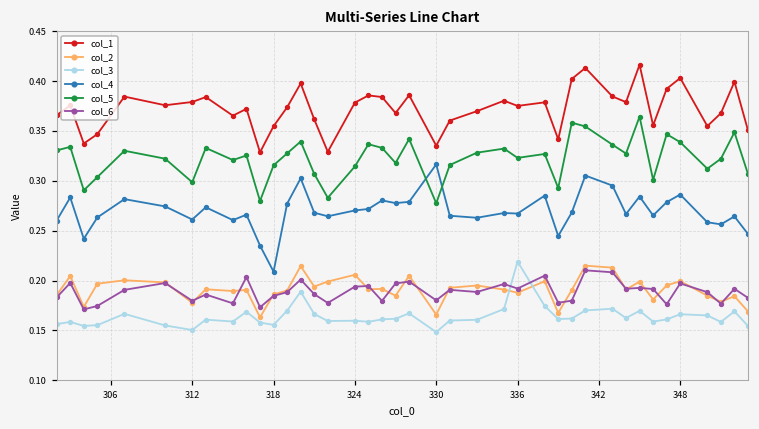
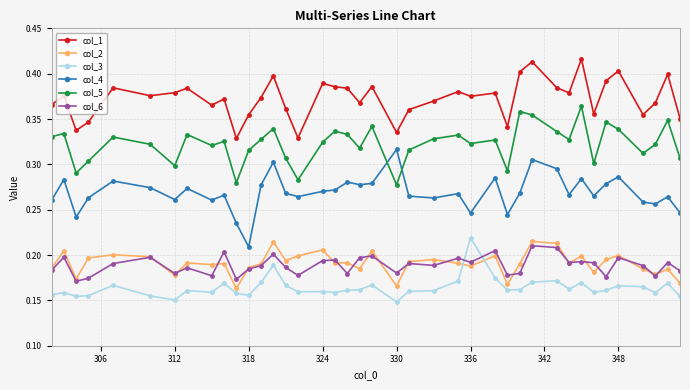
  {
    "col_1": {
      "312": 0.38,
      "318": 0.35,
-     "324": 0.38,
+     "324": 0.39,
      "330": 0.34,
      "336": 0.38,
      "348": 0.40
    },
    "col_2": {
      "324": 0.21,
      "330": 0.17,
      "336": 0.19
    },
    "col_3": {
      "312": 0.15,
      "318": 0.16,
      "324": 0.16,
      "330": 0.15,
      "336": 0.22,
      "348": 0.17
    },
    "col_4": {
      "312": 0.26,
      "318": 0.21,
      "324": 0.27,
      "330": 0.32,
-     "336": 0.27,
+     "336": 0.25,
      "348": 0.29
    },
    "col_5": {
      "312": 0.30,
      "318": 0.32,
-     "324": 0.31,
+     "324": 0.32,
      "330": 0.28,
      "336": 0.32,
      "348": 0.34
    },
    "col_6": {
      "324": 0.19,
      "330": 0.18,
      "336": 0.19
    }
  }
